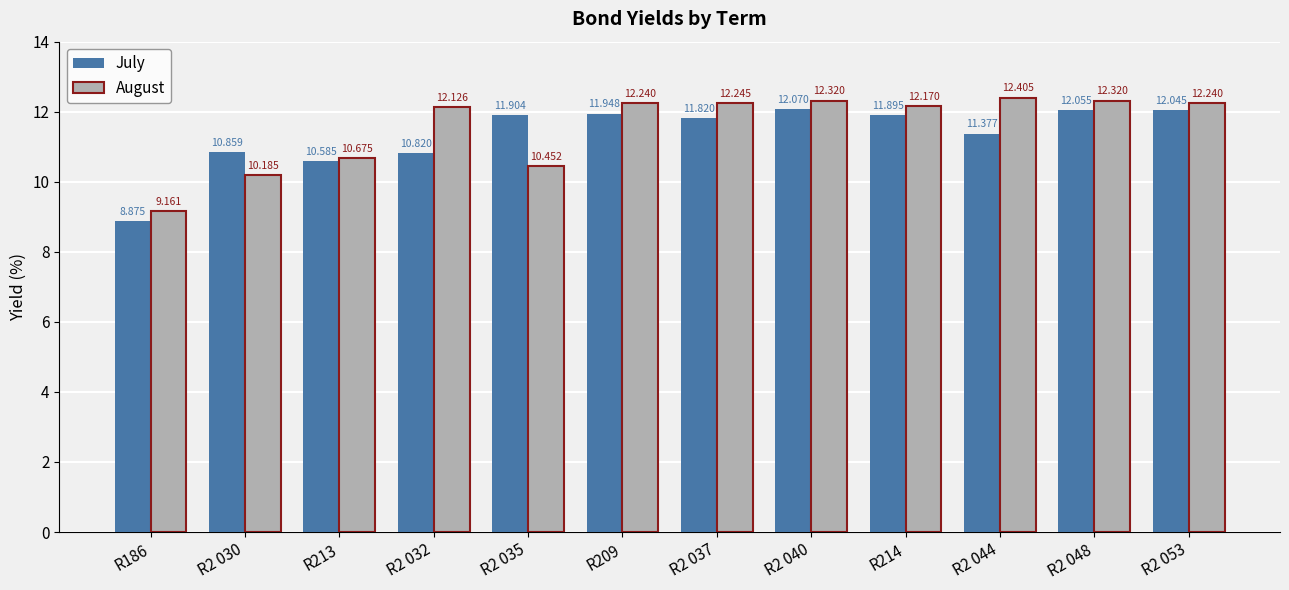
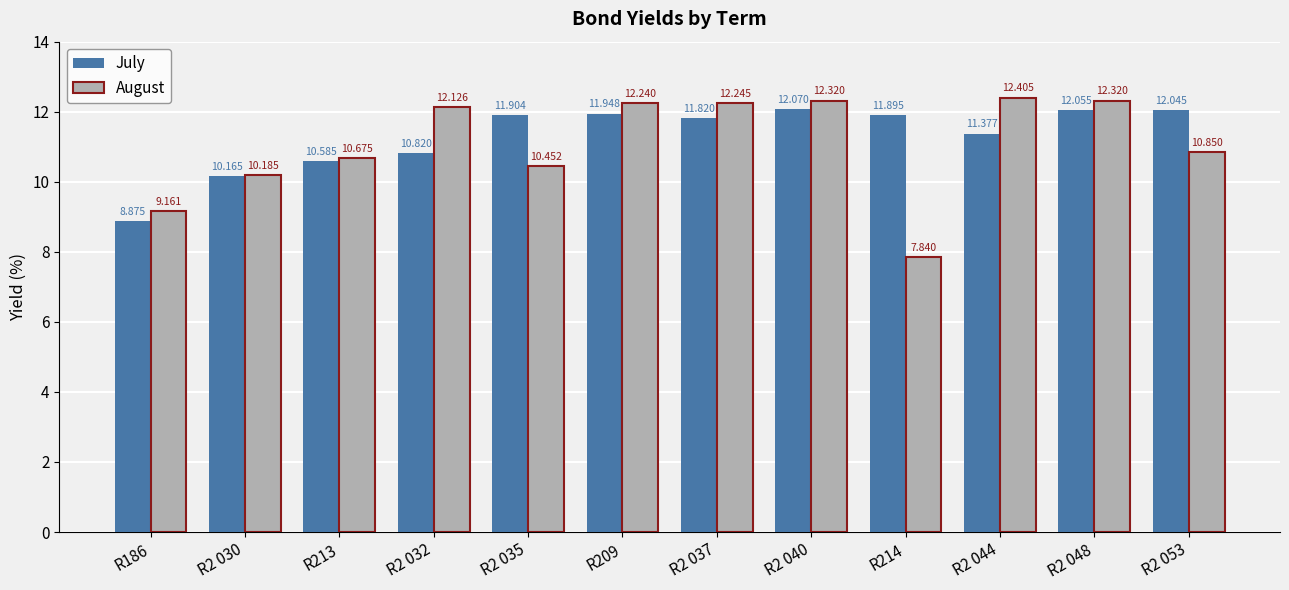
  {
    "July": {
      "R186": 8.875,
-     "R2 030": 10.859,
+     "R2 030": 10.165,
      "R213": 10.585,
      "R2 032": 10.820,
      "R2 035": 11.904,
      "R209": 11.948,
      "R2 037": 11.820,
      "R2 040": 12.070,
      "R214": 11.895,
      "R2 044": 11.377,
      "R2 048": 12.055,
      "R2 053": 12.045
    },
    "August": {
      "R186": 9.161,
      "R2 030": 10.185,
      "R213": 10.675,
      "R2 032": 12.126,
      "R2 035": 10.452,
      "R209": 12.240,
      "R2 037": 12.245,
      "R2 040": 12.320,
-     "R214": 12.170,
+     "R214": 7.840,
      "R2 044": 12.405,
      "R2 048": 12.320,
-     "R2 053": 12.240
+     "R2 053": 10.850
    }
  }
